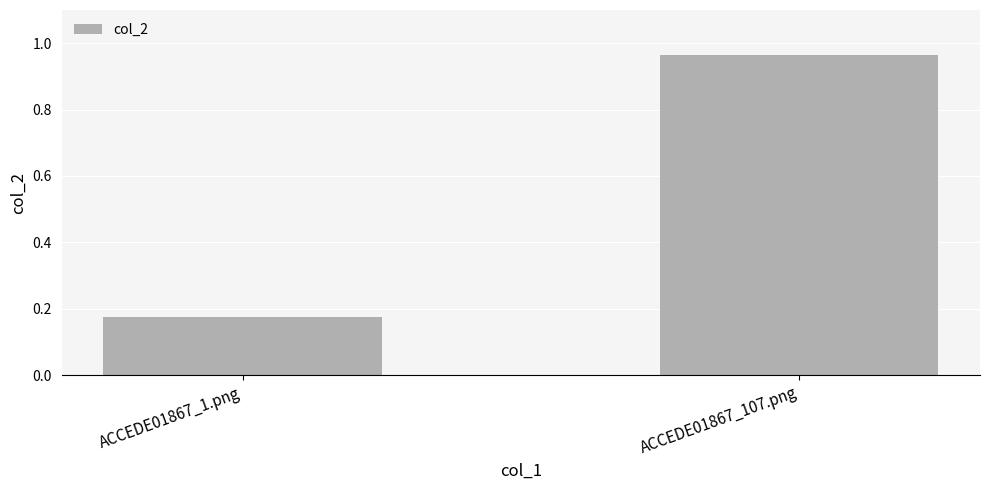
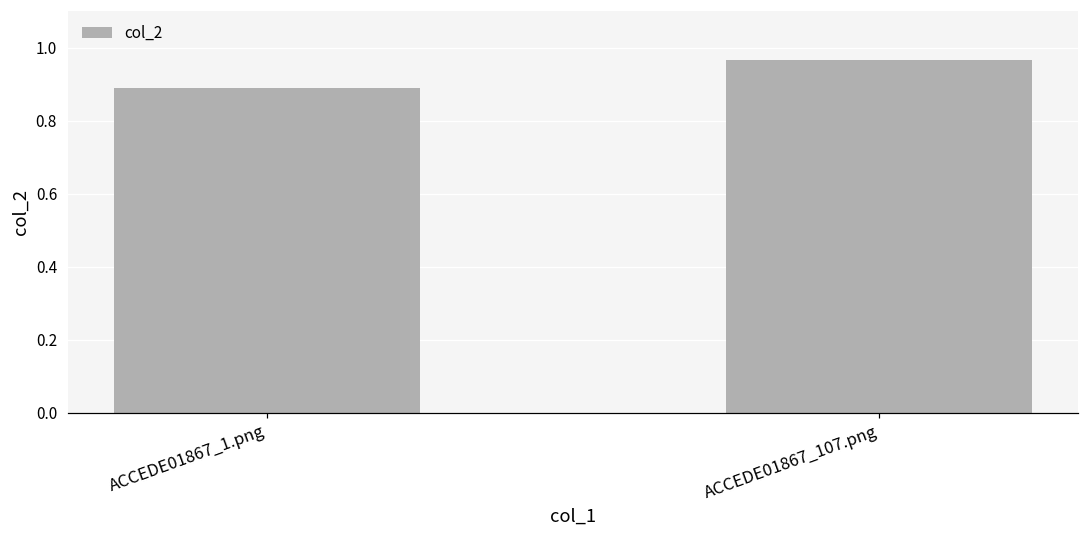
  {
-   "ACCEDE01867_1.png": 0.17,
+   "ACCEDE01867_1.png": 0.89,
    "ACCEDE01867_107.png": 0.96
  }
